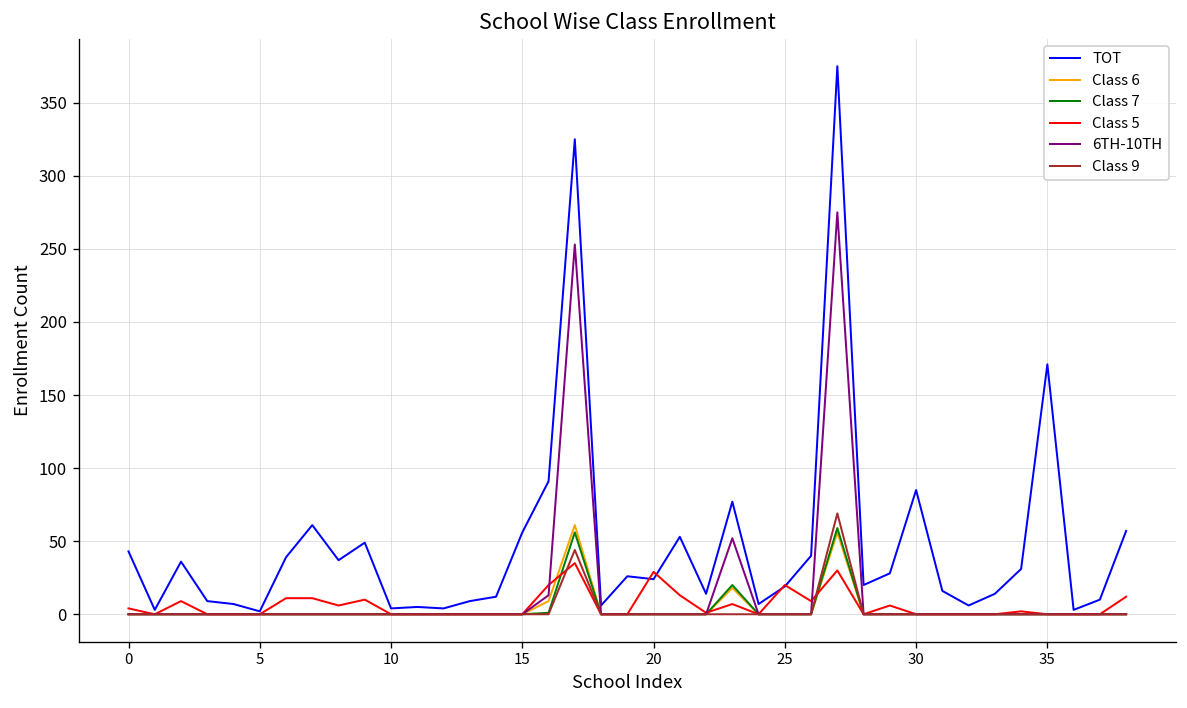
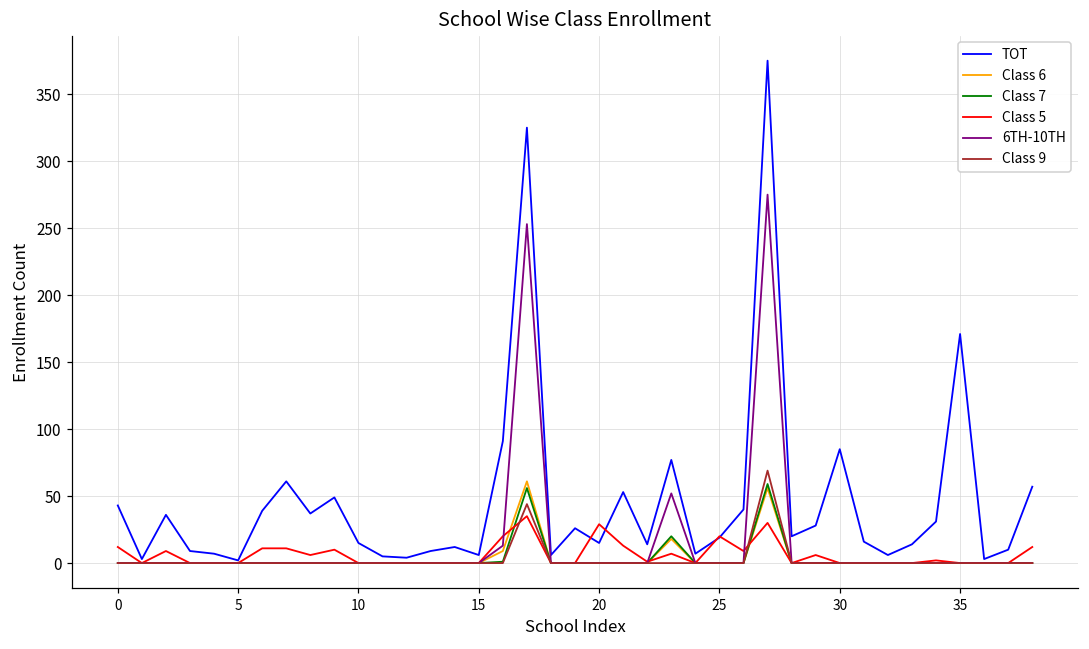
  {
    "TOT": {
      "0": 43,
-     "10": 4,
-     "15": 56,
-     "20": 24,
+     "10": 15,
+     "15": 6,
+     "20": 15,
      "30": 85,
      "35": 171
    },
    "Class 5": {
-     "0": 4,
+     "0": 12,
      "20": 29
    }
  }
